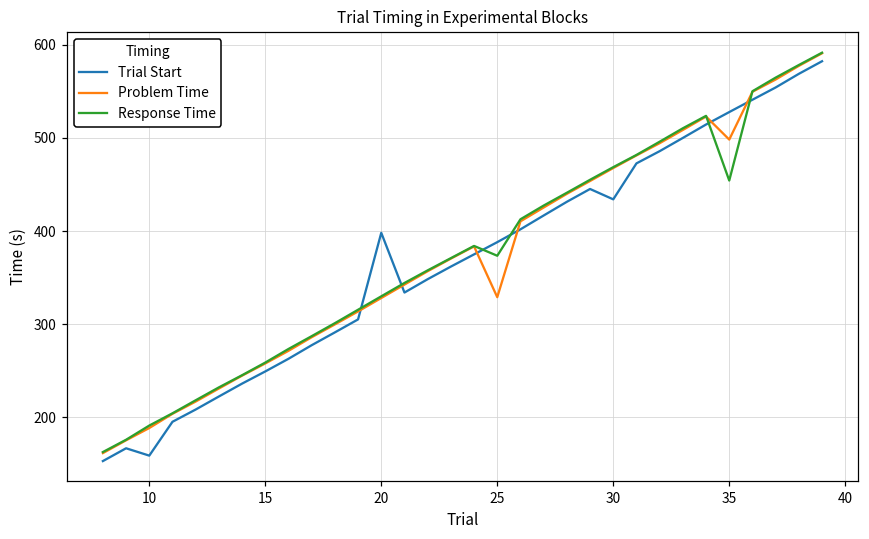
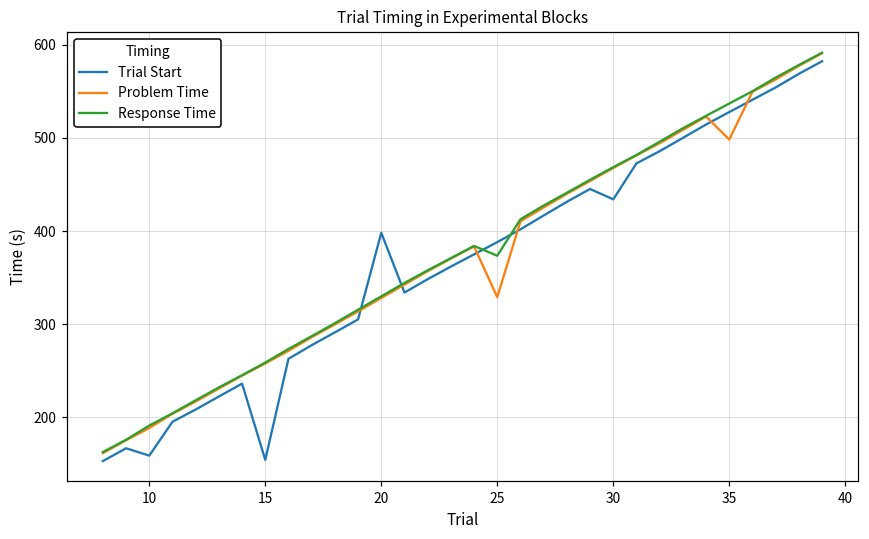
  {
    "Trial Start": {
      "10": 160,
-     "15": 250,
+     "15": 150,
      "20": 400,
      "25": 390,
      "30": 430,
      "35": 530
    },
    "Problem Time": {
      "25": 330,
      "35": 500
    },
    "Response Time": {
      "25": 370,
-     "35": 450
+     "35": 540
    }
  }
